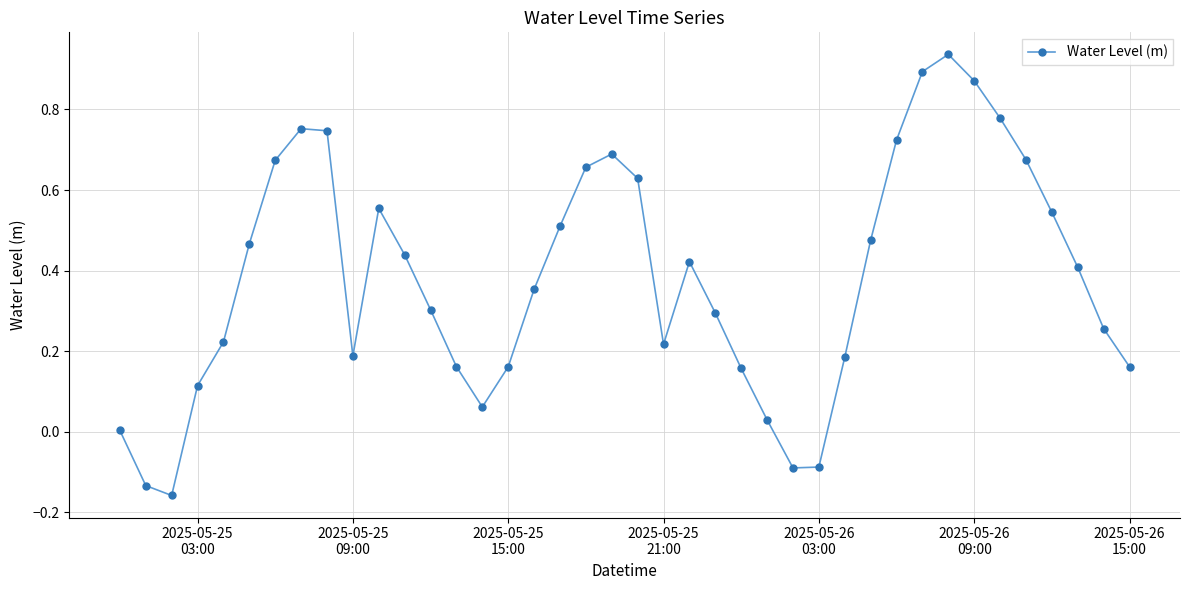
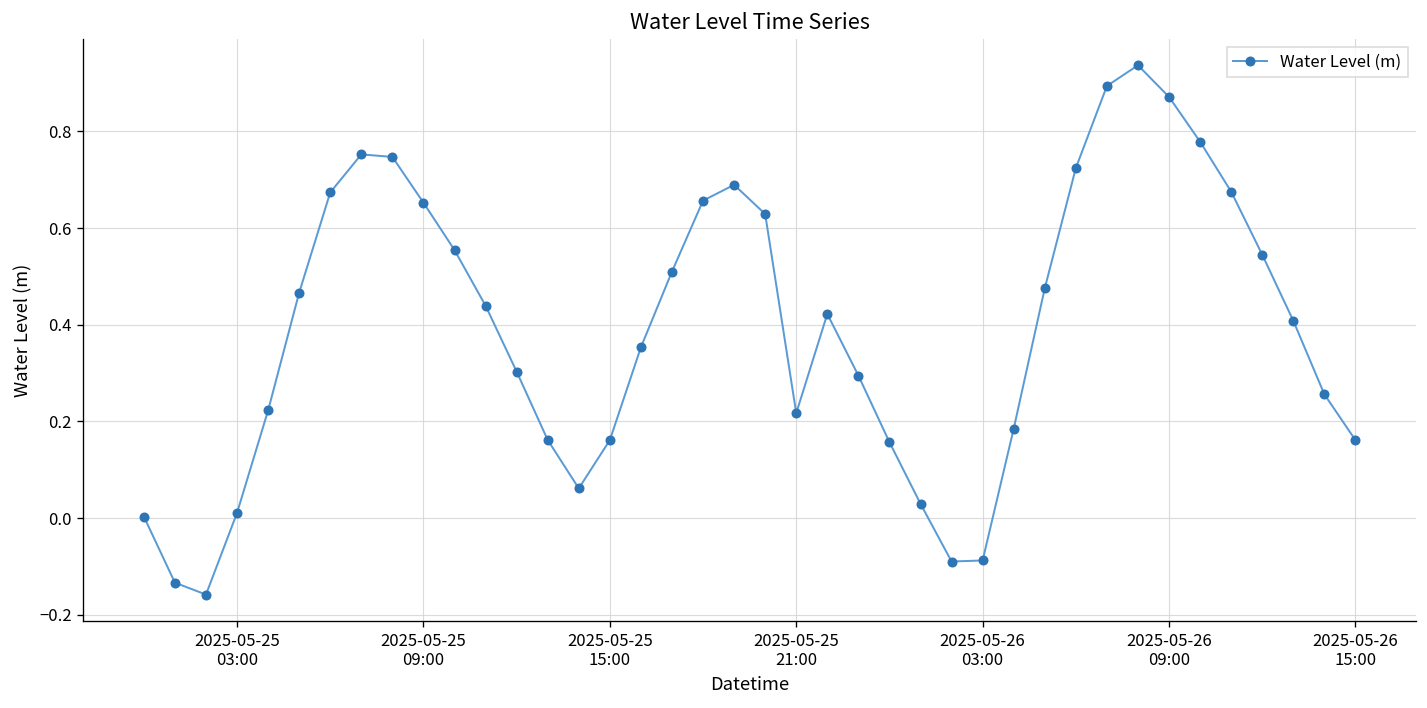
  {
-   "2025-05-25 03:00": 0.11,
-   "2025-05-25 09:00": 0.19,
+   "2025-05-25 03:00": 0.01,
+   "2025-05-25 09:00": 0.65,
    "2025-05-25 15:00": 0.16,
    "2025-05-25 21:00": 0.22,
    "2025-05-26 03:00": -0.09,
    "2025-05-26 09:00": 0.87,
    "2025-05-26 15:00": 0.16
  }
